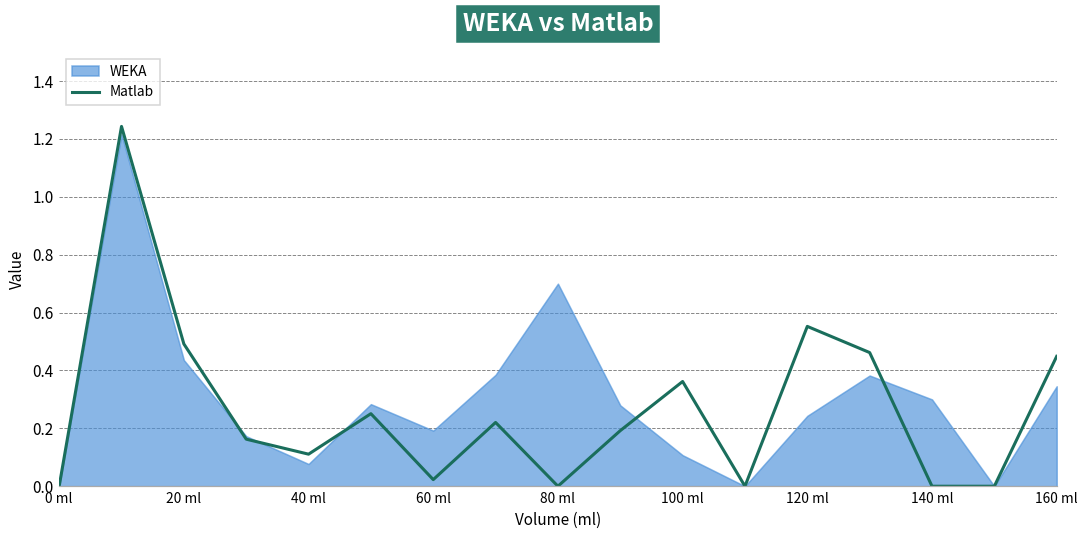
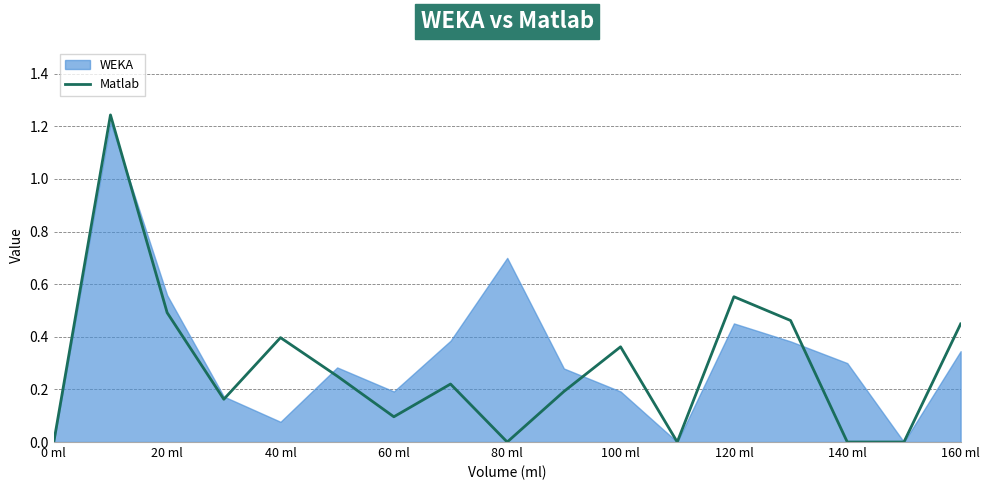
  {
    "WEKA": {
-     "20 ml": 0.44,
+     "20 ml": 0.56,
      "40 ml": 0.08,
      "60 ml": 0.19,
      "80 ml": 0.70,
-     "100 ml": 0.11,
-     "120 ml": 0.24,
+     "100 ml": 0.19,
+     "120 ml": 0.45,
      "140 ml": 0.30,
      "160 ml": 0.35
    },
    "Matlab": {
      "20 ml": 0.49,
-     "40 ml": 0.11,
-     "60 ml": 0.02,
+     "40 ml": 0.40,
+     "60 ml": 0.10,
      "80 ml": 0.00,
      "100 ml": 0.36,
      "120 ml": 0.55,
      "140 ml": 0.00,
      "160 ml": 0.45
    }
  }
